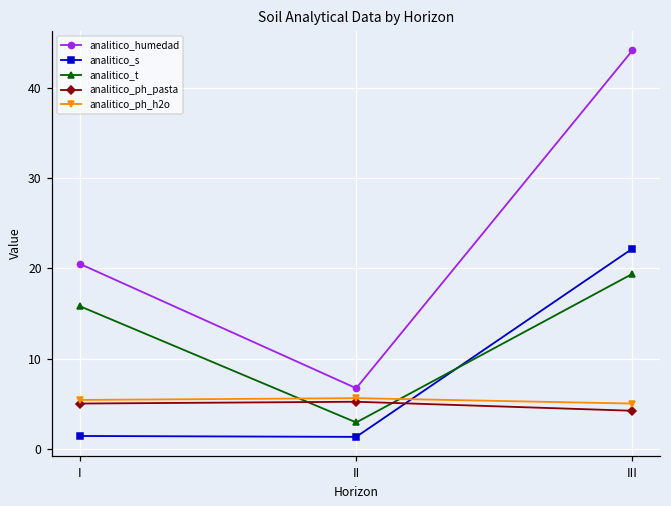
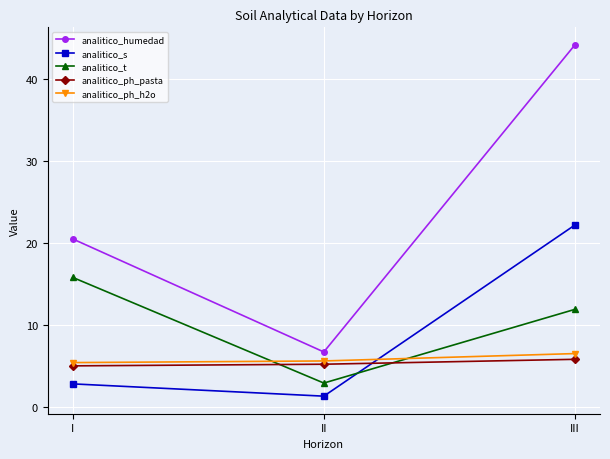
  {
    "analitico_humedad": {
      "I": 21,
      "II": 7,
      "III": 44
    },
    "analitico_s": {
-     "I": 1,
+     "I": 3,
      "II": 1,
      "III": 22
    },
    "analitico_t": {
      "I": 16,
      "II": 3,
-     "III": 19
+     "III": 12
    },
    "analitico_ph_pasta": {
      "I": 5,
      "II": 5,
-     "III": 4
+     "III": 6
    },
    "analitico_ph_h2o": {
      "I": 5,
      "II": 6,
-     "III": 5
+     "III": 7
    }
  }
